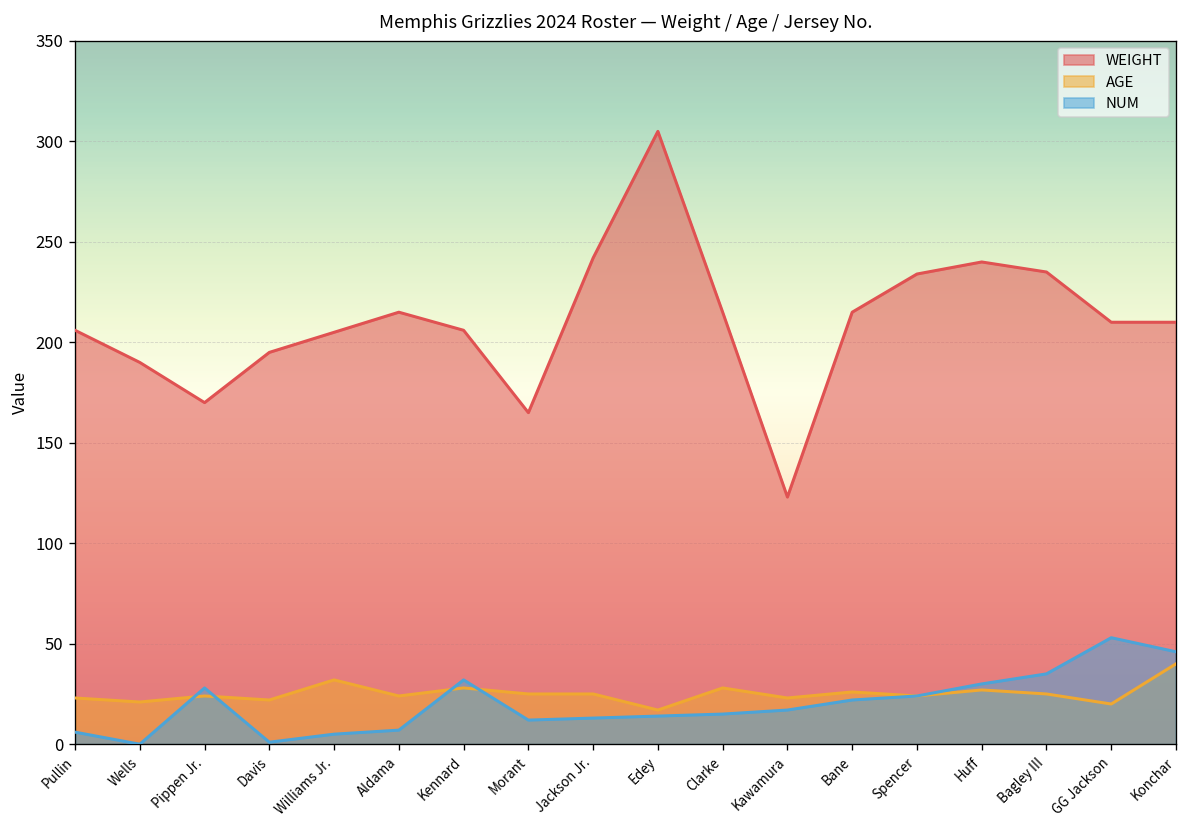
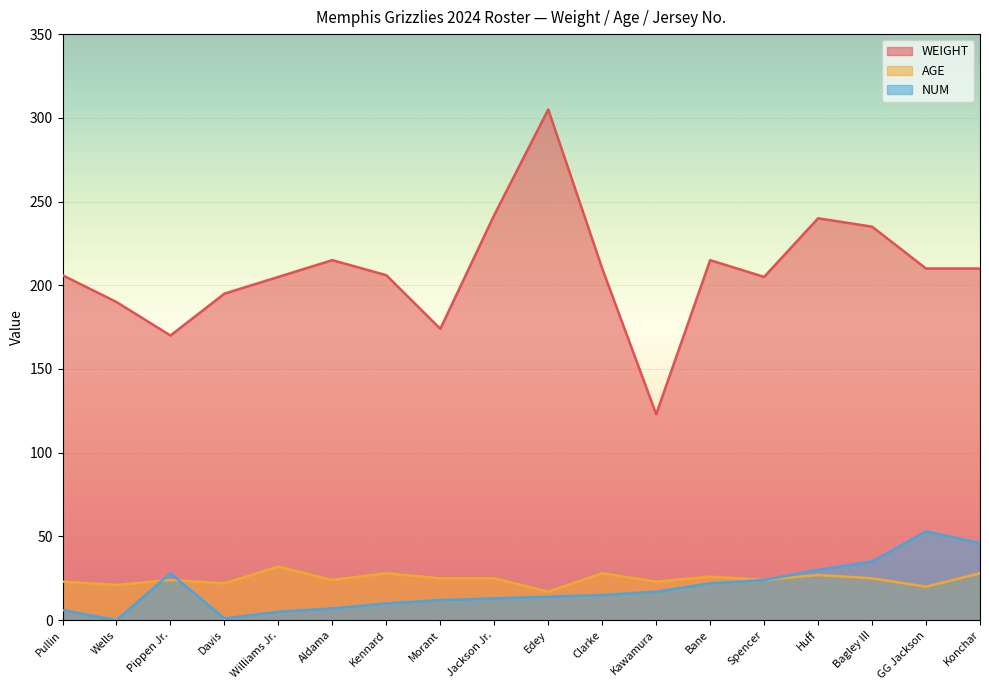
  {
    "WEIGHT": {
      "Pullin": 206,
      "Wells": 190,
      "Pippen Jr.": 170,
      "Davis": 195,
      "Williams Jr.": 205,
      "Aldama": 215,
      "Kennard": 206,
-     "Morant": 165,
+     "Morant": 174,
      "Jackson Jr.": 242,
      "Edey": 305,
-     "Clarke": 215,
+     "Clarke": 210,
      "Kawamura": 123,
      "Bane": 215,
-     "Spencer": 234,
+     "Spencer": 205,
      "Huff": 240,
      "Bagley III": 235,
      "GG Jackson": 210,
      "Konchar": 210
    },
    "AGE": {
      "Pullin": 23,
      "Wells": 21,
      "Pippen Jr.": 24,
      "Davis": 22,
      "Williams Jr.": 32,
      "Aldama": 24,
      "Kennard": 28,
      "Morant": 25,
      "Jackson Jr.": 25,
      "Edey": 17,
      "Clarke": 28,
      "Kawamura": 23,
      "Bane": 26,
      "Huff": 27,
      "Bagley III": 25,
      "GG Jackson": 20,
-     "Konchar": 40
+     "Konchar": 28
    },
    "NUM": {
      "Pullin": 6,
      "Wells": 0,
      "Pippen Jr.": 28,
      "Davis": 1,
      "Williams Jr.": 5,
      "Aldama": 7,
-     "Kennard": 32,
+     "Kennard": 10,
      "Morant": 12,
      "Jackson Jr.": 13,
      "Edey": 14,
      "Clarke": 15,
      "Kawamura": 17,
      "Bane": 22,
      "Huff": 30,
      "Bagley III": 35,
      "GG Jackson": 53,
      "Konchar": 46
    }
  }
